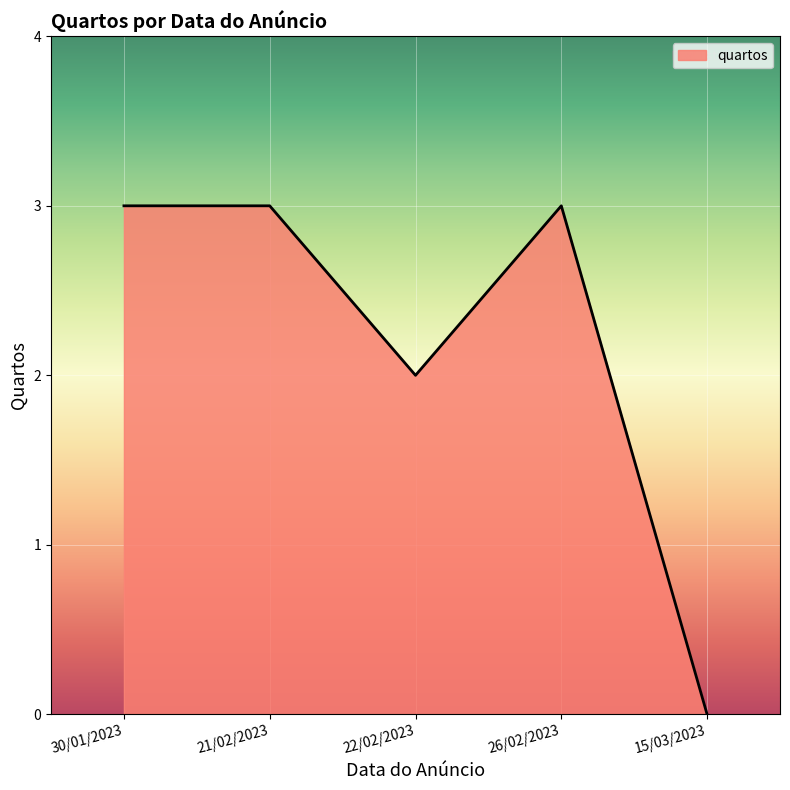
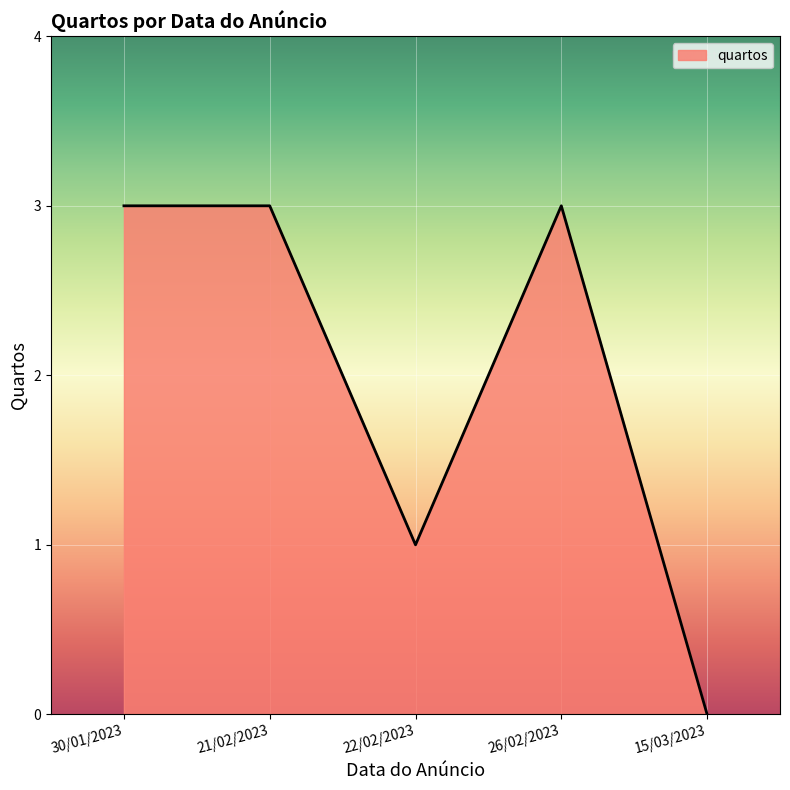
  {
    "30/01/2023": 3,
    "21/02/2023": 3,
-   "22/02/2023": 2,
+   "22/02/2023": 1,
    "26/02/2023": 3,
    "15/03/2023": 0
  }
